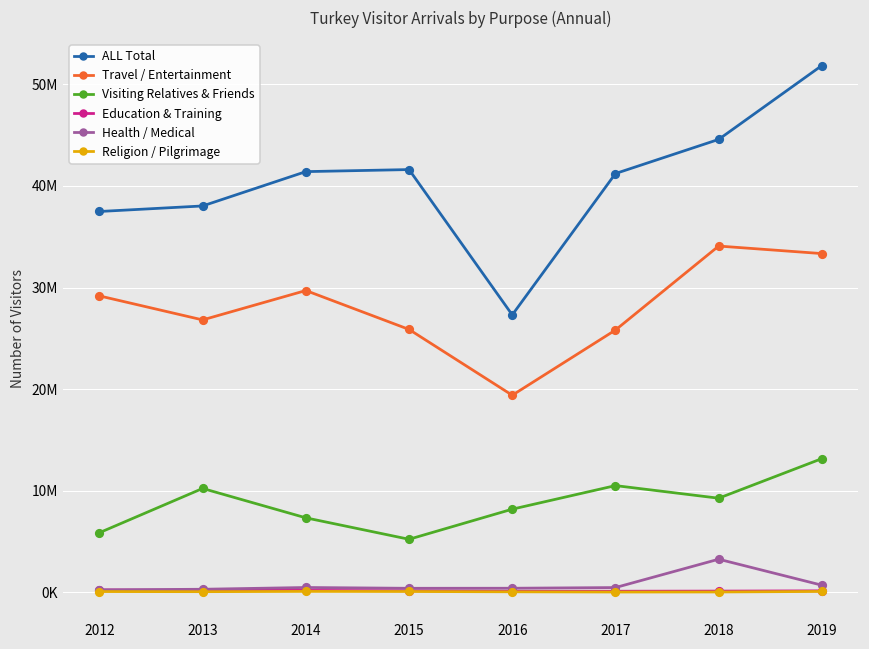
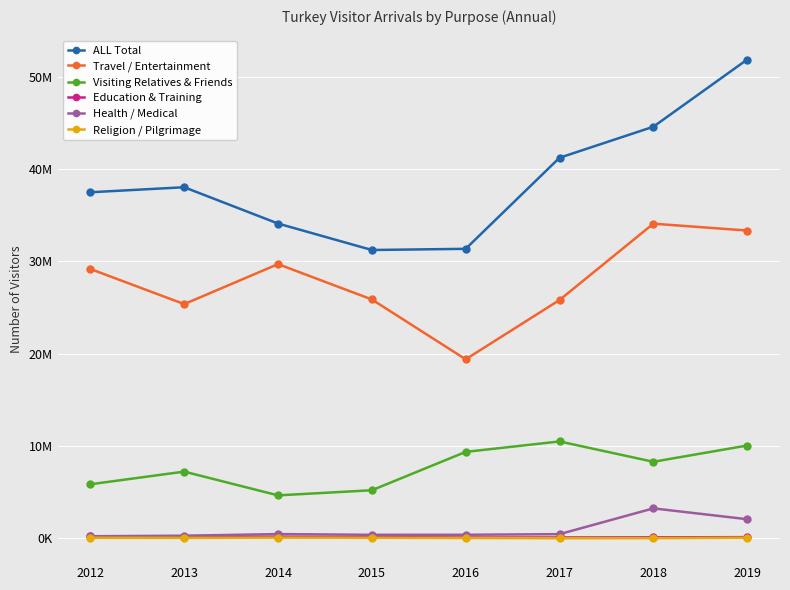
  {
    "ALL Total": {
      "2012": 37000000,
      "2013": 38000000,
-     "2014": 41000000,
-     "2015": 42000000,
-     "2016": 27000000,
+     "2014": 34000000,
+     "2015": 31000000,
+     "2016": 31000000,
      "2017": 41000000,
      "2018": 45000000,
      "2019": 52000000
    },
    "Travel / Entertainment": {
      "2012": 29000000,
-     "2013": 27000000,
+     "2013": 25000000,
      "2014": 30000000,
      "2015": 26000000,
      "2016": 19000000,
      "2017": 26000000,
      "2018": 34000000,
      "2019": 33000000
    },
    "Visiting Relatives & Friends": {
      "2012": 6000000,
-     "2013": 10000000,
-     "2014": 7000000,
+     "2013": 7000000,
+     "2014": 5000000,
      "2015": 5000000,
-     "2016": 8000000,
+     "2016": 9000000,
      "2017": 11000000,
-     "2018": 9000000,
-     "2019": 13000000
+     "2018": 8000000,
+     "2019": 10000000
    },
    "Health / Medical": {
      "2014": 0,
      "2016": 0,
      "2017": 0,
      "2018": 3000000,
-     "2019": 1000000
+     "2019": 2000000
    }
  }
